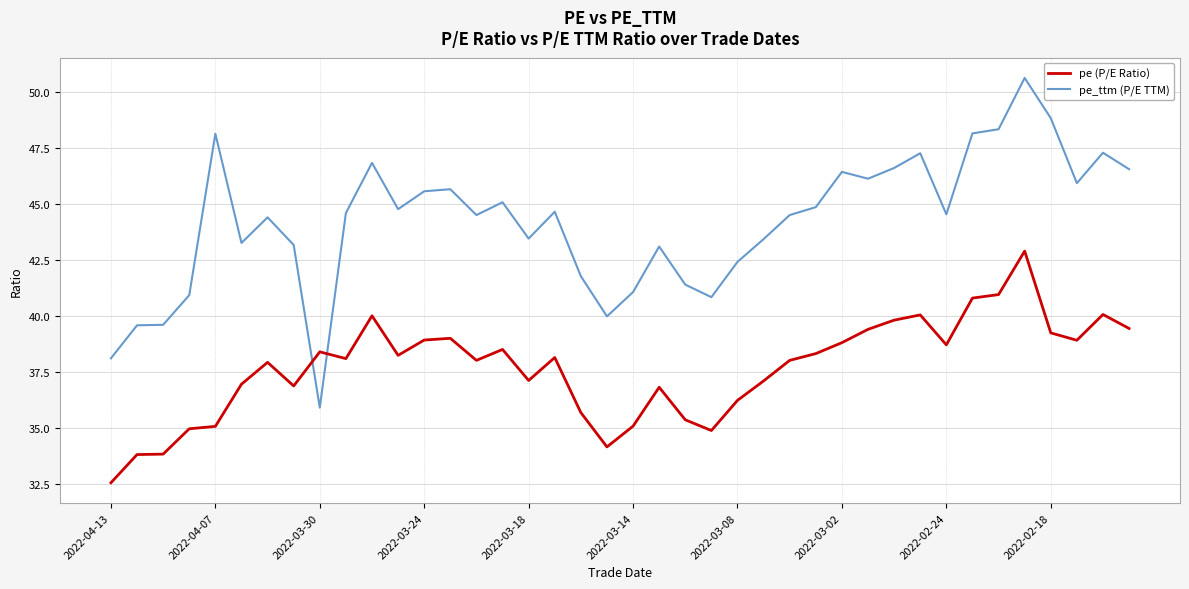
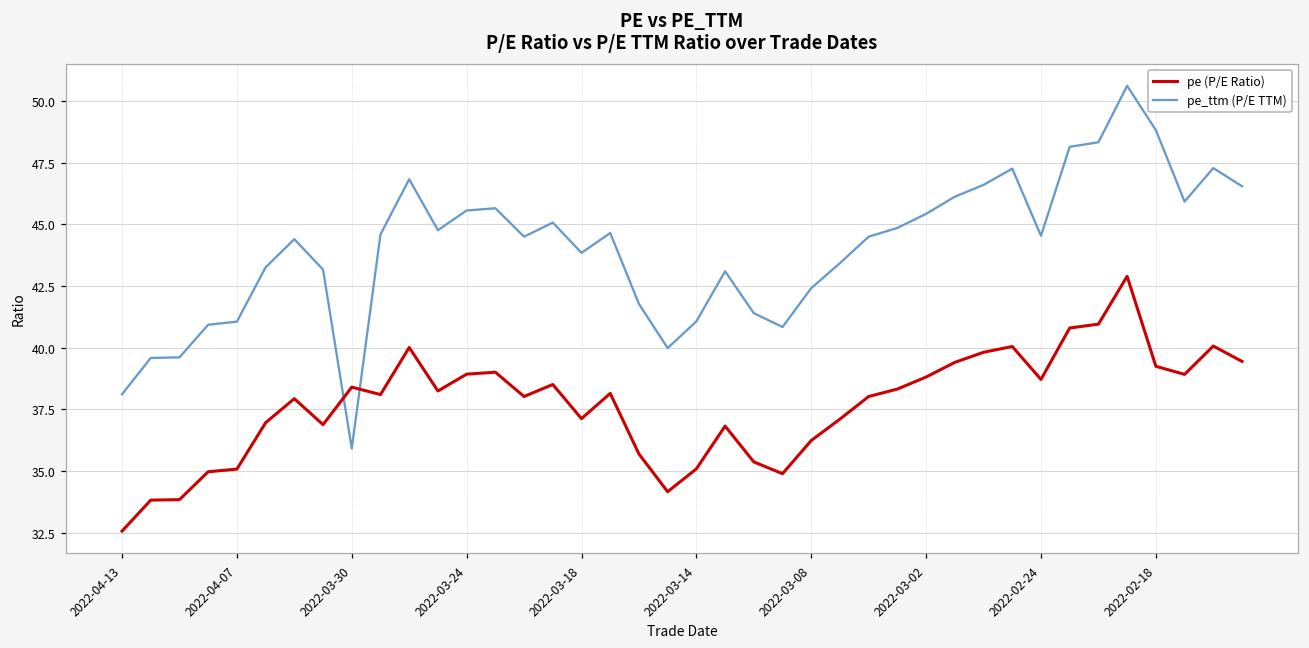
  {
    "pe (P/E Ratio)": {
      "2022-04-13": 32.6,
      "2022-04-07": 35.1,
      "2022-03-30": 38.4,
      "2022-03-24": 38.9,
      "2022-03-18": 37.1,
      "2022-03-14": 35.1,
      "2022-03-08": 36.2,
      "2022-03-02": 38.8,
      "2022-02-24": 38.7,
      "2022-02-18": 39.2
    },
    "pe_ttm (P/E TTM)": {
      "2022-04-13": 38.1,
-     "2022-04-07": 48.1,
+     "2022-04-07": 41.1,
      "2022-03-30": 35.9,
      "2022-03-24": 45.6,
-     "2022-03-18": 43.5,
+     "2022-03-18": 43.8,
      "2022-03-14": 41.1,
      "2022-03-08": 42.4,
-     "2022-03-02": 46.4,
+     "2022-03-02": 45.4,
      "2022-02-24": 44.5,
      "2022-02-18": 48.8
    }
  }
